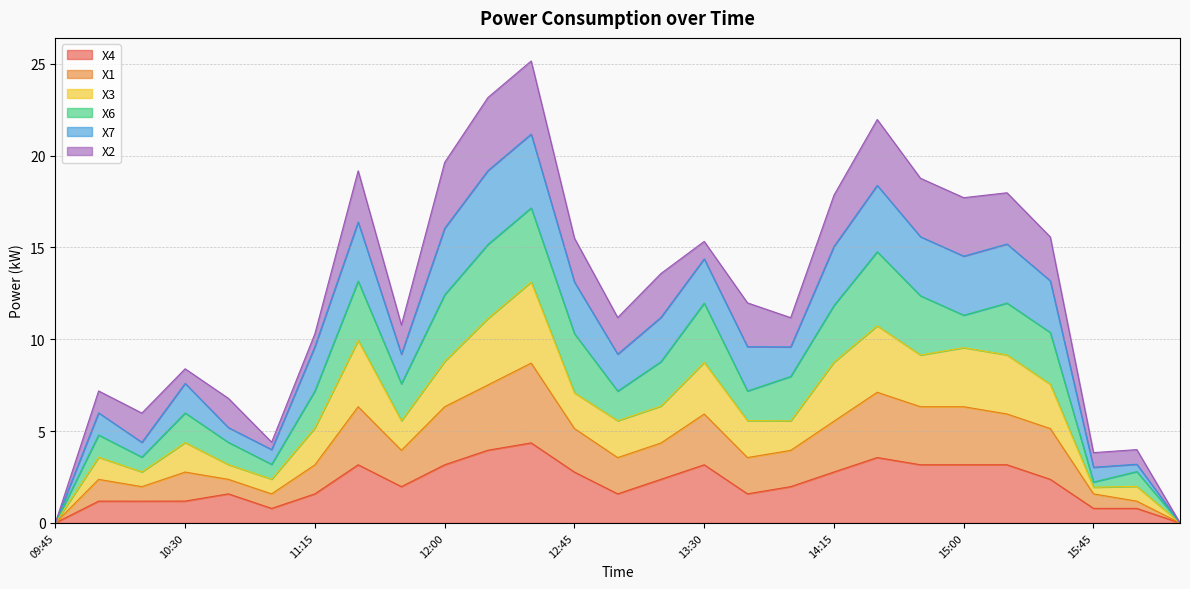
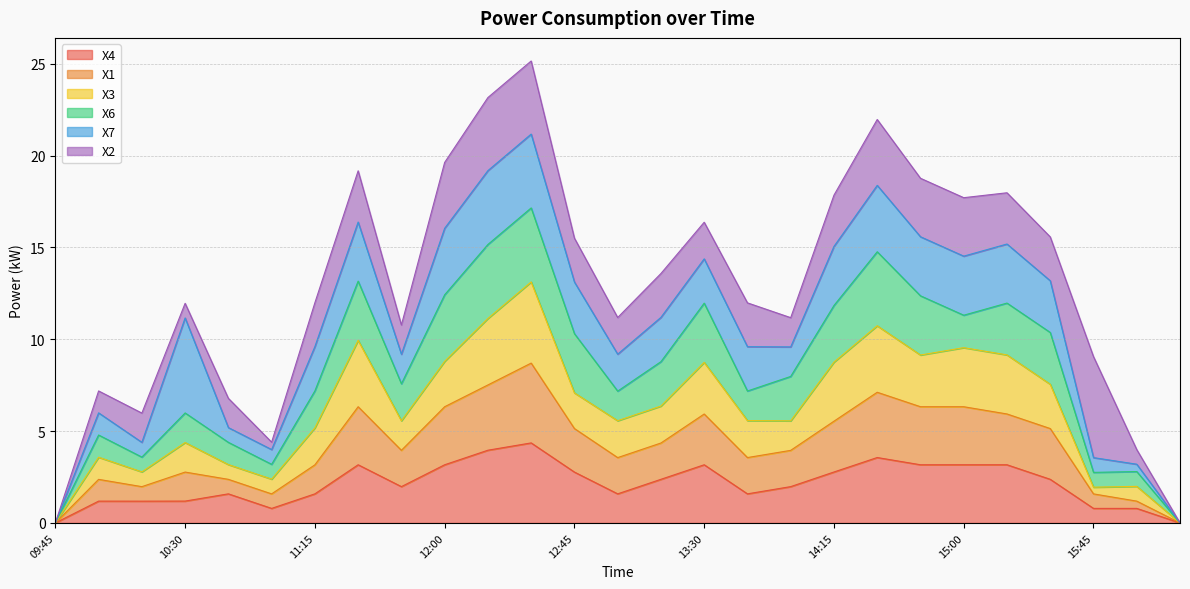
  {
    "X3": {
      "10:30": 1.6,
      "11:15": 2.0,
      "12:00": 2.5,
      "12:45": 1.9,
      "13:30": 2.8,
      "14:15": 3.2,
      "15:00": 3.2,
      "15:45": 0.4
    },
    "X6": {
      "10:30": 1.6,
      "11:15": 2.0,
      "12:00": 3.6,
      "12:45": 3.2,
      "13:30": 3.2,
      "14:15": 3.1,
      "15:00": 1.8,
-     "15:45": 0.3
+     "15:45": 0.8
    },
    "X7": {
-     "10:30": 1.6,
+     "10:30": 5.2,
      "11:15": 2.4,
      "12:00": 3.6,
      "12:45": 2.8,
      "13:30": 2.4,
      "14:15": 3.2,
      "15:00": 3.2,
      "15:45": 0.8
    },
    "X2": {
      "10:30": 0.8,
-     "11:15": 0.7,
+     "11:15": 2.4,
      "12:00": 3.6,
      "12:45": 2.4,
-     "13:30": 0.9,
+     "13:30": 2.0,
      "14:15": 2.8,
      "15:00": 3.2,
-     "15:45": 0.8
+     "15:45": 5.5
    }
  }
